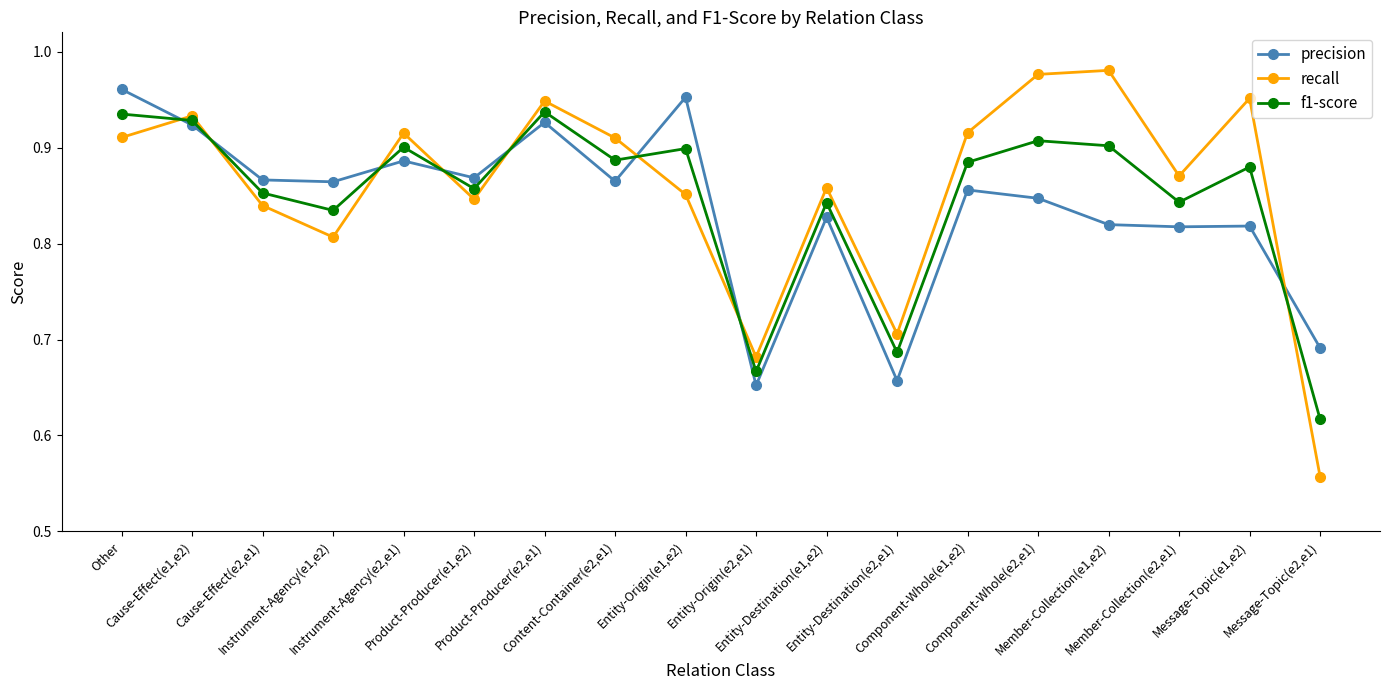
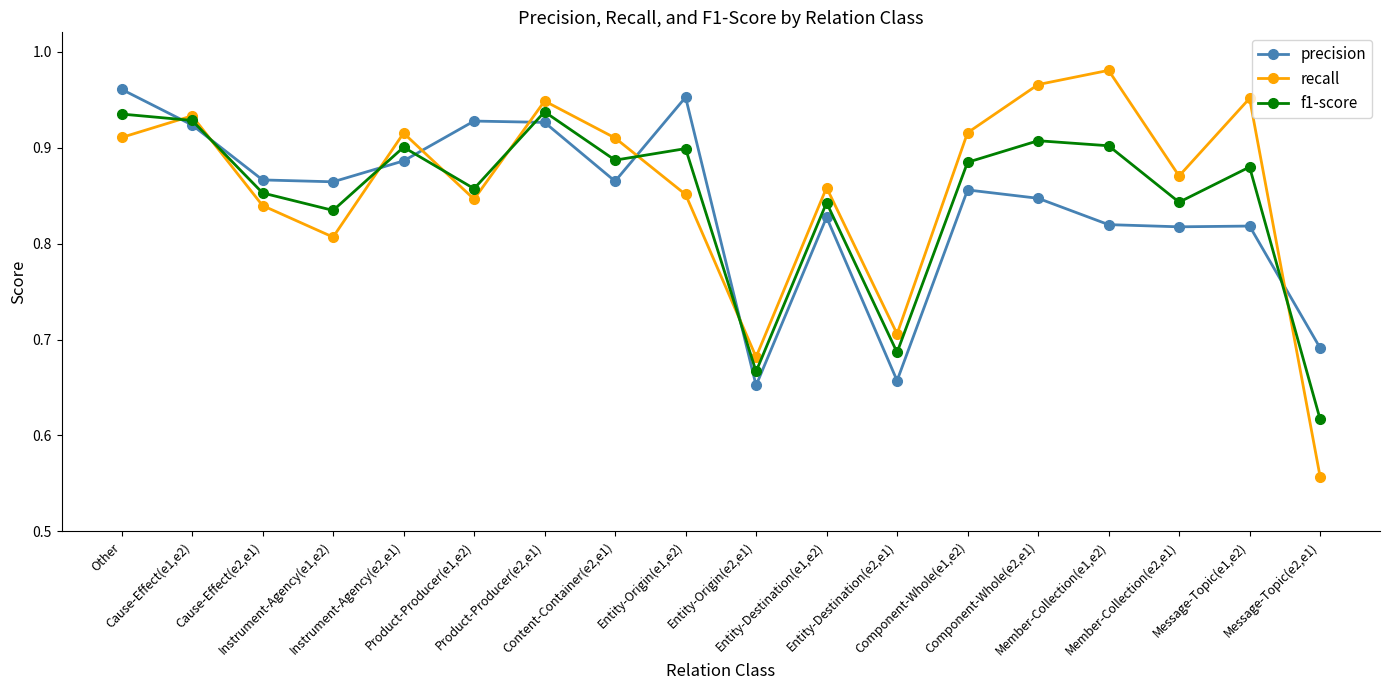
  {
    "precision": {
      "Other": 0.96,
      "Cause-Effect(e1,e2)": 0.92,
      "Cause-Effect(e2,e1)": 0.87,
      "Instrument-Agency(e1,e2)": 0.86,
      "Instrument-Agency(e2,e1)": 0.89,
-     "Product-Producer(e1,e2)": 0.87,
+     "Product-Producer(e1,e2)": 0.93,
      "Product-Producer(e2,e1)": 0.93,
      "Content-Container(e2,e1)": 0.86,
      "Entity-Origin(e1,e2)": 0.95,
      "Entity-Origin(e2,e1)": 0.65,
      "Entity-Destination(e1,e2)": 0.83,
      "Entity-Destination(e2,e1)": 0.66,
      "Component-Whole(e1,e2)": 0.86,
      "Component-Whole(e2,e1)": 0.85,
      "Member-Collection(e1,e2)": 0.82,
      "Member-Collection(e2,e1)": 0.82,
      "Message-Topic(e1,e2)": 0.82,
      "Message-Topic(e2,e1)": 0.69
    },
    "recall": {
      "Other": 0.91,
      "Cause-Effect(e1,e2)": 0.93,
      "Cause-Effect(e2,e1)": 0.84,
      "Instrument-Agency(e1,e2)": 0.81,
      "Instrument-Agency(e2,e1)": 0.92,
      "Product-Producer(e1,e2)": 0.85,
      "Product-Producer(e2,e1)": 0.95,
      "Content-Container(e2,e1)": 0.91,
      "Entity-Origin(e1,e2)": 0.85,
      "Entity-Origin(e2,e1)": 0.68,
      "Entity-Destination(e1,e2)": 0.86,
      "Entity-Destination(e2,e1)": 0.71,
      "Component-Whole(e1,e2)": 0.92,
-     "Component-Whole(e2,e1)": 0.98,
+     "Component-Whole(e2,e1)": 0.97,
      "Member-Collection(e1,e2)": 0.98,
      "Member-Collection(e2,e1)": 0.87,
      "Message-Topic(e1,e2)": 0.95,
      "Message-Topic(e2,e1)": 0.56
    },
    "f1-score": {
      "Other": 0.93,
      "Cause-Effect(e1,e2)": 0.93,
      "Cause-Effect(e2,e1)": 0.85,
      "Instrument-Agency(e1,e2)": 0.83,
      "Instrument-Agency(e2,e1)": 0.90,
      "Product-Producer(e1,e2)": 0.86,
      "Product-Producer(e2,e1)": 0.94,
      "Content-Container(e2,e1)": 0.89,
      "Entity-Origin(e1,e2)": 0.90,
      "Entity-Origin(e2,e1)": 0.67,
      "Entity-Destination(e1,e2)": 0.84,
      "Entity-Destination(e2,e1)": 0.69,
      "Component-Whole(e1,e2)": 0.88,
      "Component-Whole(e2,e1)": 0.91,
      "Member-Collection(e1,e2)": 0.90,
      "Member-Collection(e2,e1)": 0.84,
      "Message-Topic(e1,e2)": 0.88,
      "Message-Topic(e2,e1)": 0.62
    }
  }
